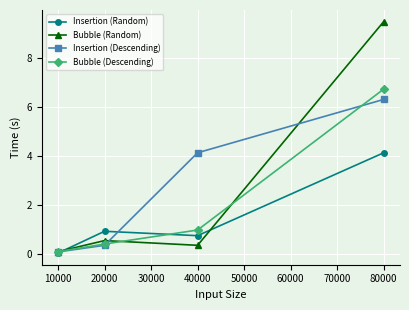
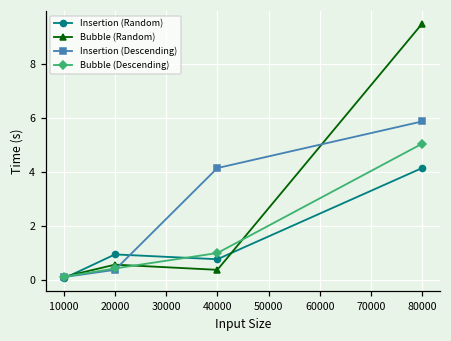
  {
    "Insertion (Random)": {
      "20000": 0.9,
      "40000": 0.8,
      "80000": 4.1
    },
    "Bubble (Random)": {
      "20000": 0.6,
      "40000": 0.4,
      "80000": 9.5
    },
    "Insertion (Descending)": {
      "40000": 4.1,
-     "80000": 6.3
+     "80000": 5.9
    },
    "Bubble (Descending)": {
      "40000": 1.0,
-     "80000": 6.7
+     "80000": 5.1
    }
  }
